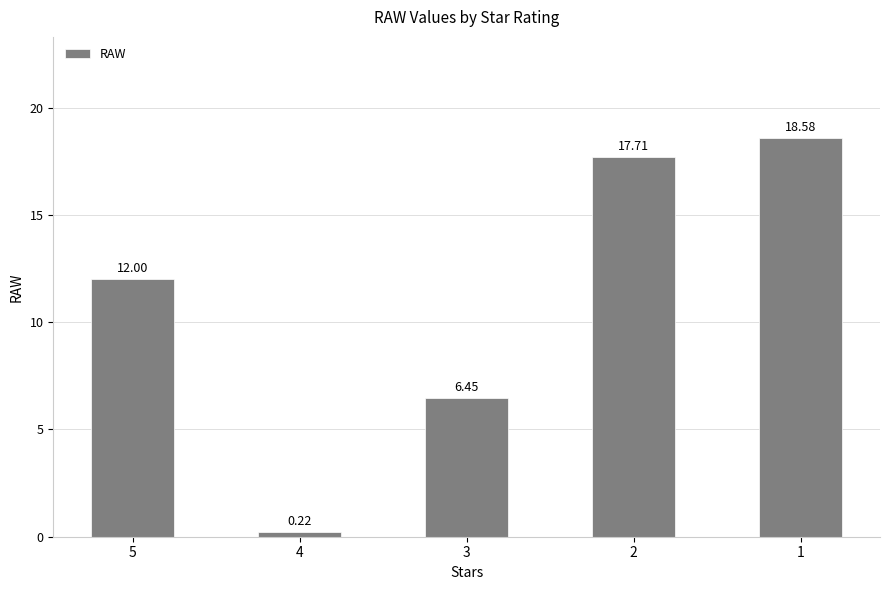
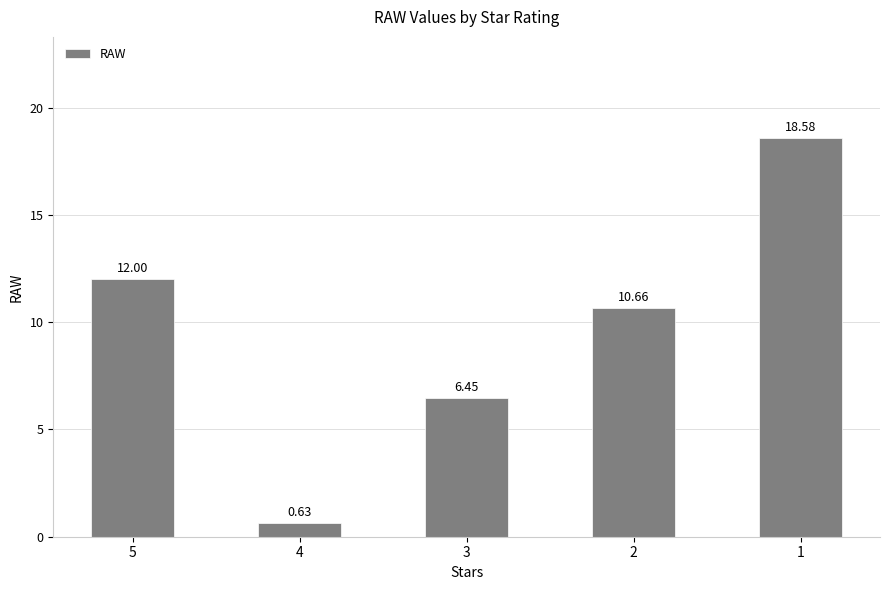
  {
    "5": 12.00,
-   "4": 0.22,
+   "4": 0.63,
    "3": 6.45,
-   "2": 17.71,
+   "2": 10.66,
    "1": 18.58
  }
